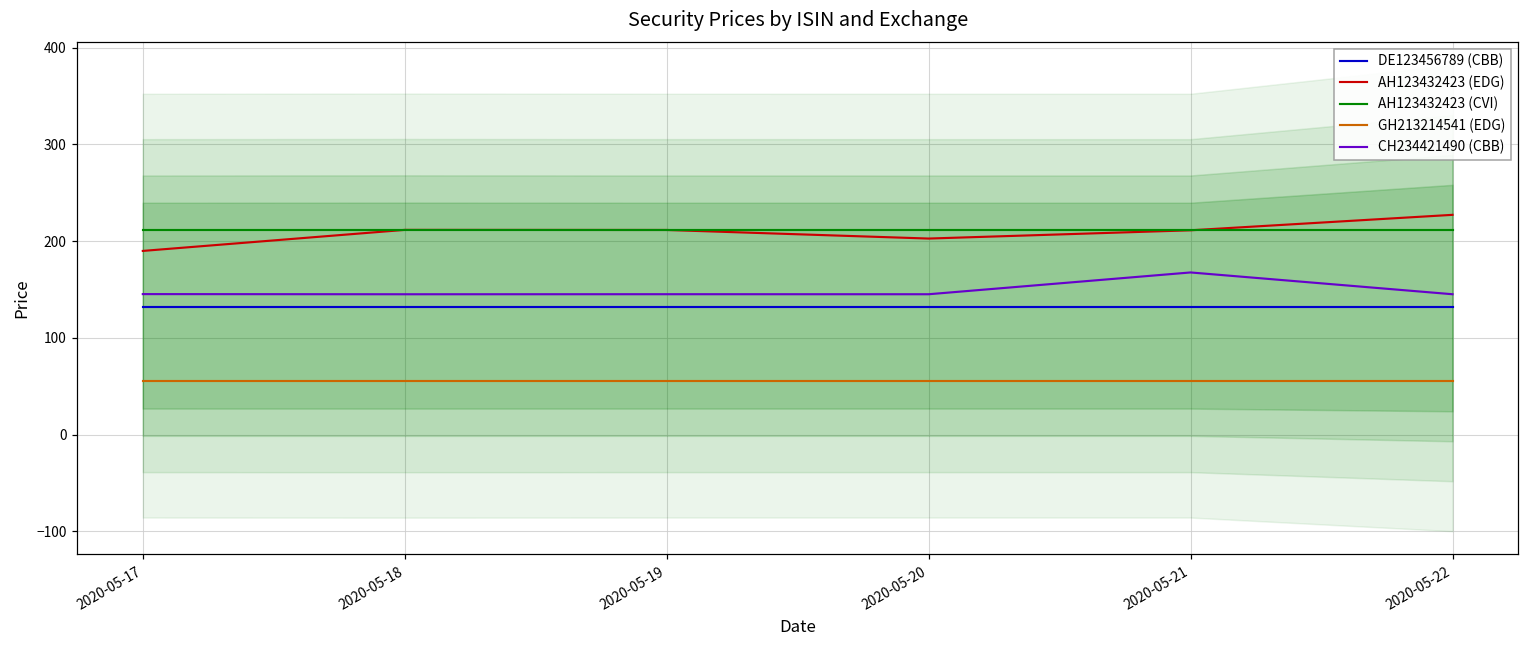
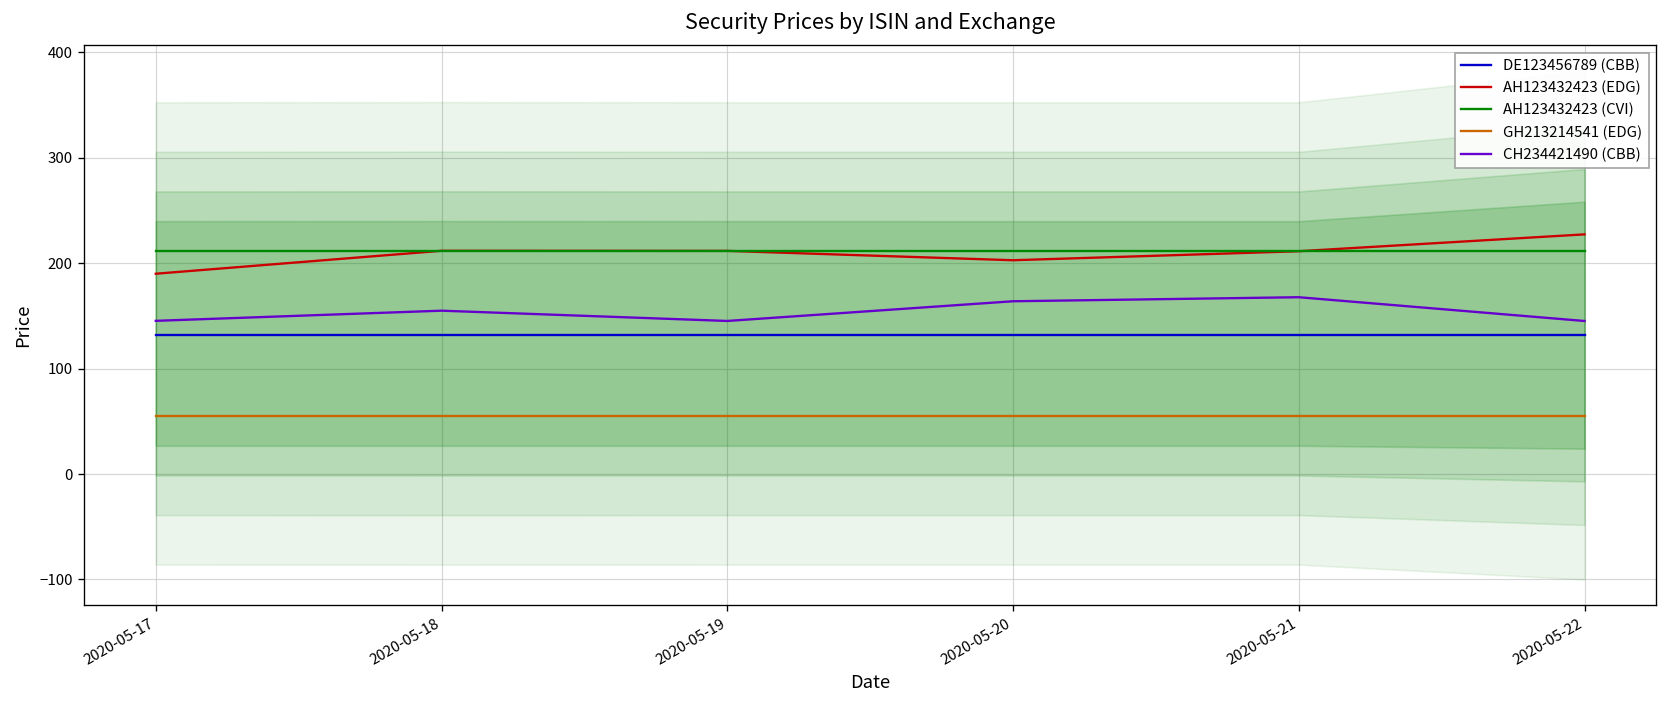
  {
    "DE123456789 (CBB)": {
      "2020-05-17": 130,
      "2020-05-18": 130,
      "2020-05-19": 130,
      "2020-05-20": 130,
      "2020-05-21": 130,
      "2020-05-22": 130
    },
    "AH123432423 (EDG)": {
      "2020-05-17": 190,
      "2020-05-20": 200,
      "2020-05-22": 230
    },
    "GH213214541 (EDG)": {
      "2020-05-17": 60,
      "2020-05-18": 60,
      "2020-05-19": 60,
      "2020-05-20": 60,
      "2020-05-21": 60,
      "2020-05-22": 60
    },
    "CH234421490 (CBB)": {
      "2020-05-17": 150,
-     "2020-05-18": 145,
+     "2020-05-18": 155,
      "2020-05-19": 150,
-     "2020-05-20": 150,
+     "2020-05-20": 160,
      "2020-05-21": 170,
      "2020-05-22": 150
    }
  }
